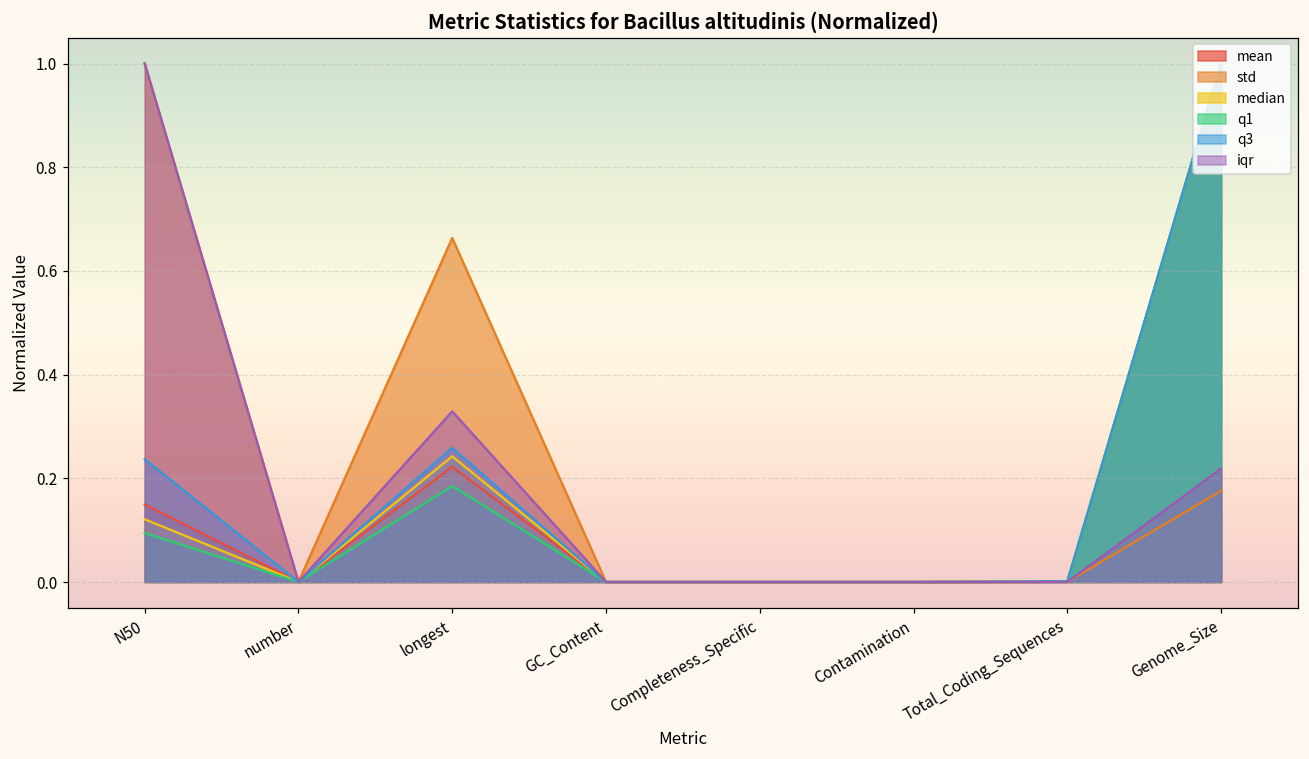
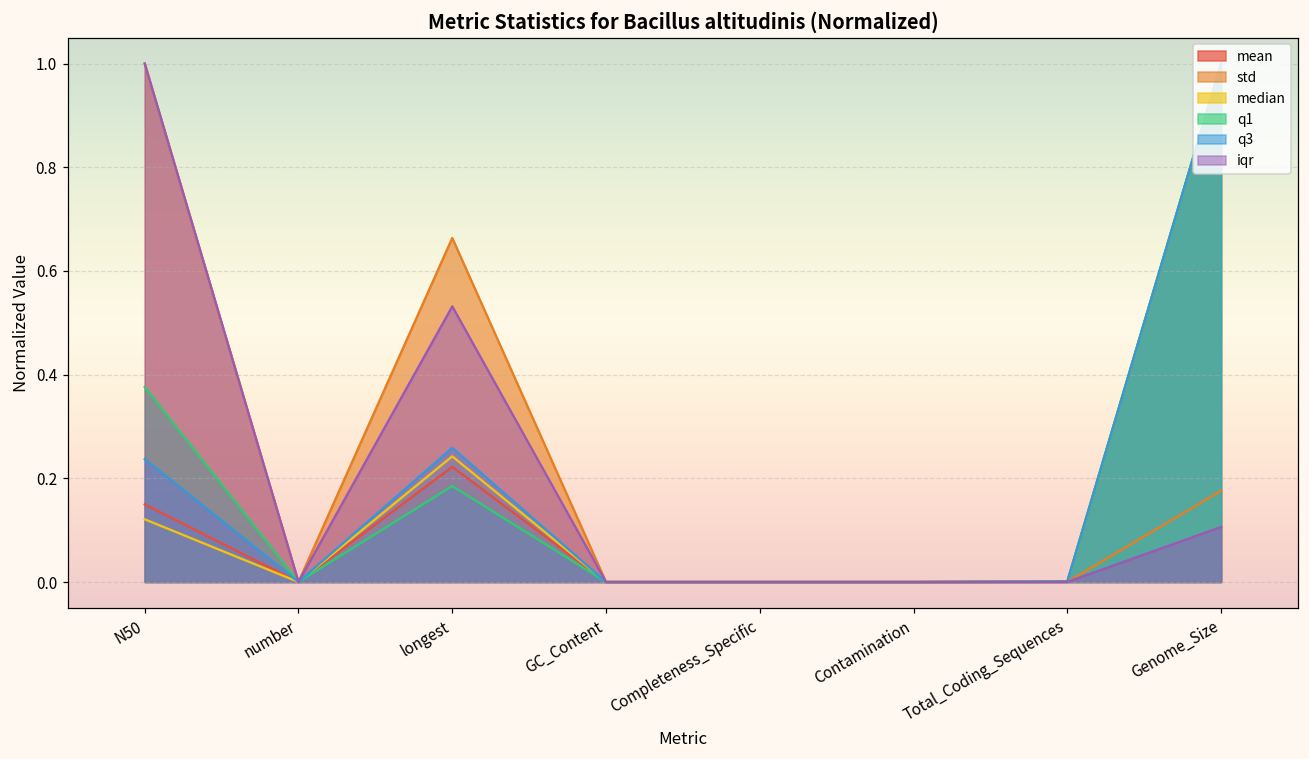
  {
    "median": {
      "N50": 0.12,
      "longest": 0.24
    },
    "q1": {
-     "N50": 0.09,
+     "N50": 0.38,
      "longest": 0.19
    },
    "q3": {
      "N50": 0.24,
      "longest": 0.26
    },
    "iqr": {
-     "longest": 0.33,
-     "Genome_Size": 0.22
+     "longest": 0.53,
+     "Genome_Size": 0.11
    }
  }
